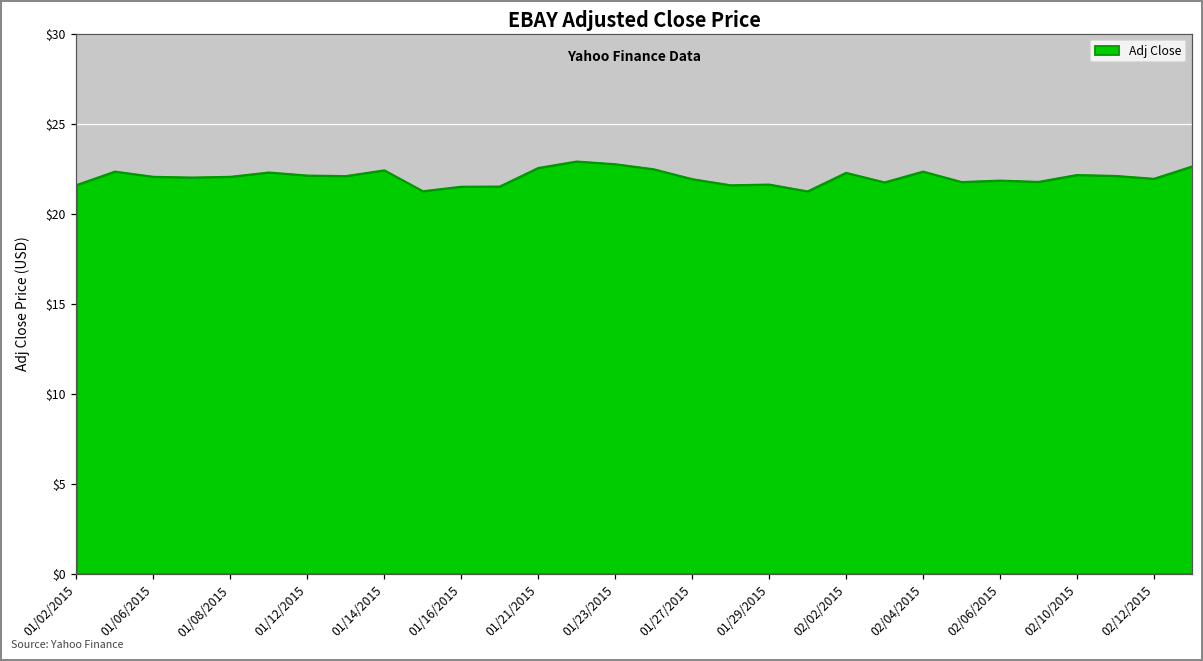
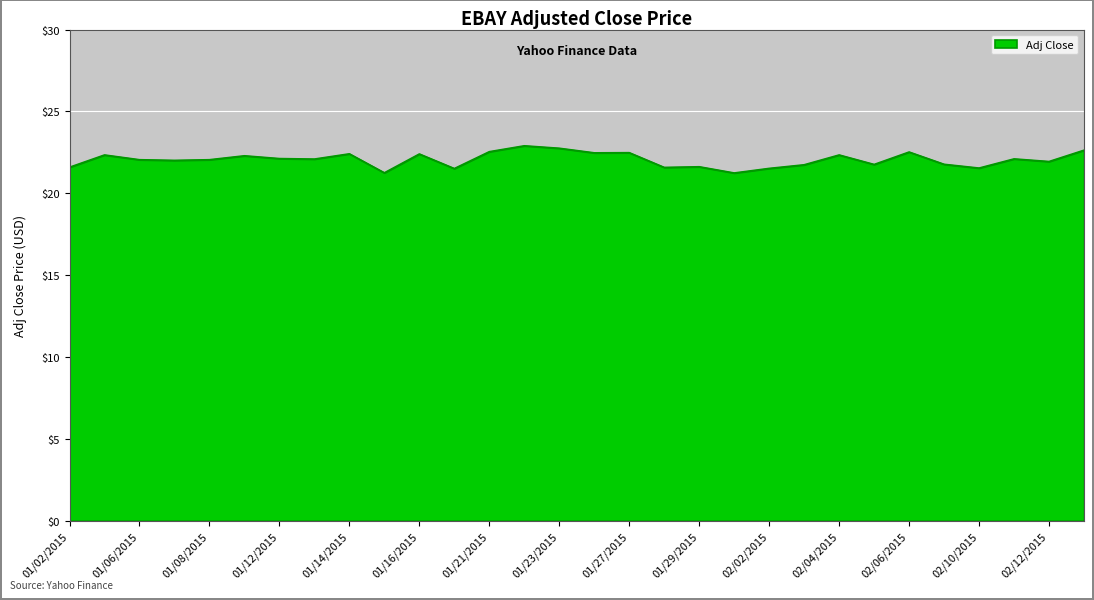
  {
    "01/02/2015": "$21.6",
    "01/06/2015": "$22.1",
    "01/08/2015": "$22.1",
    "01/12/2015": "$22.1",
    "01/14/2015": "$22.4",
-   "01/16/2015": "$21.5",
+   "01/16/2015": "$22.4",
    "01/21/2015": "$22.5",
    "01/23/2015": "$22.8",
-   "01/27/2015": "$21.9",
+   "01/27/2015": "$22.5",
    "01/29/2015": "$21.6",
-   "02/02/2015": "$22.3",
+   "02/02/2015": "$21.5",
    "02/04/2015": "$22.3",
-   "02/06/2015": "$21.8",
-   "02/10/2015": "$22.2",
+   "02/06/2015": "$22.5",
+   "02/10/2015": "$21.5",
    "02/12/2015": "$21.9"
  }
